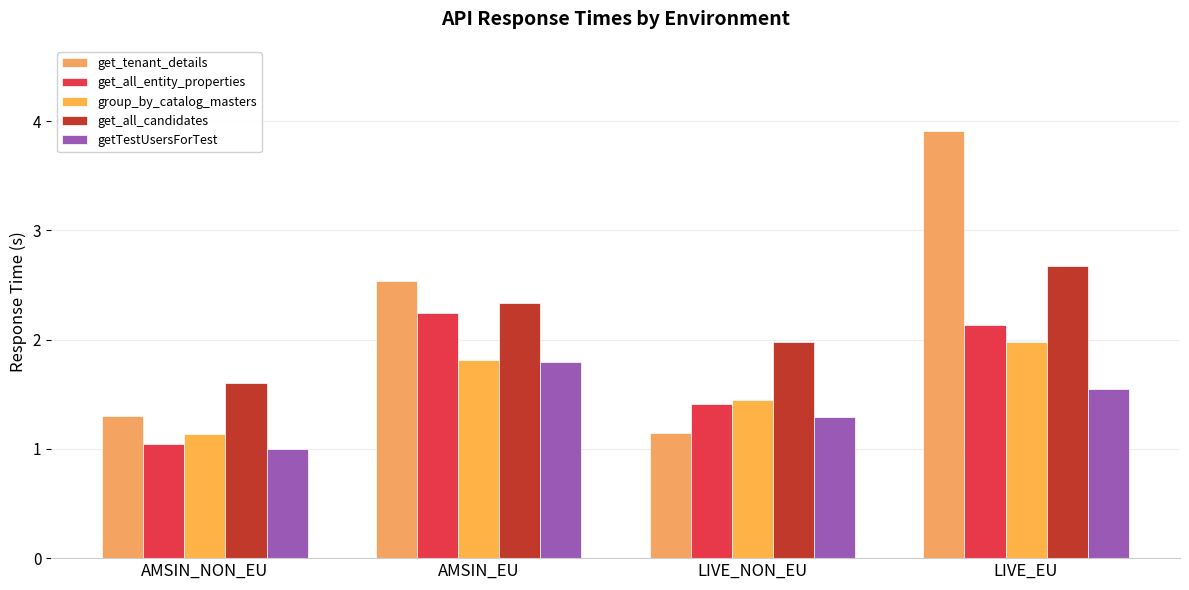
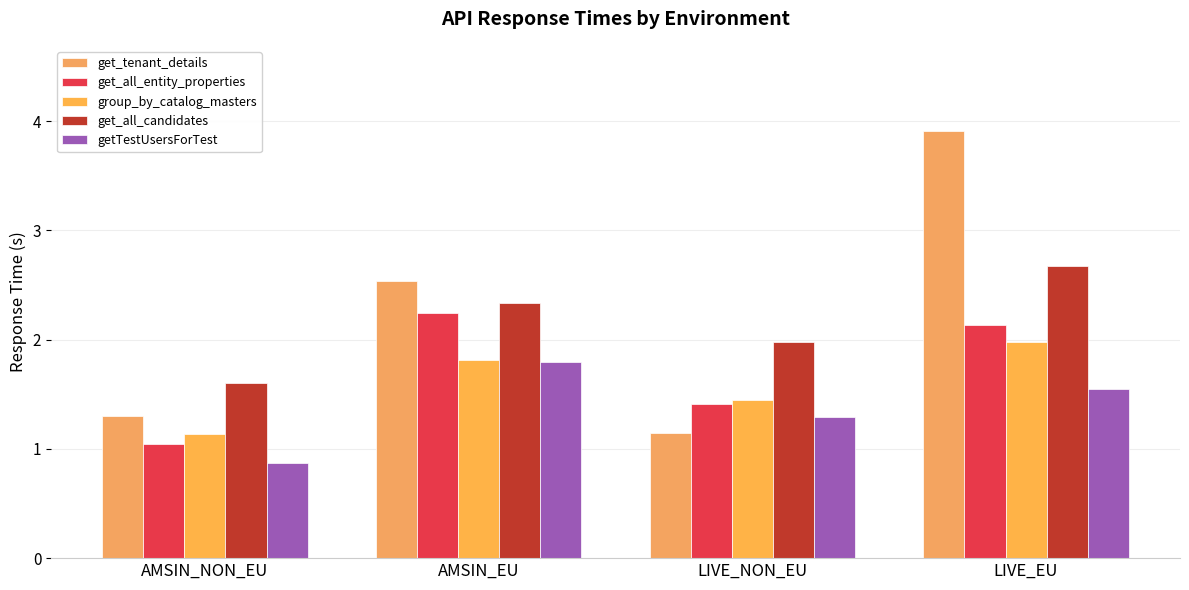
  {
    "getTestUsersForTest": {
-     "AMSIN_NON_EU": 1.00,
+     "AMSIN_NON_EU": 0.87,
      "AMSIN_EU": 1.80,
      "LIVE_NON_EU": 1.29,
      "LIVE_EU": 1.55
    }
  }
